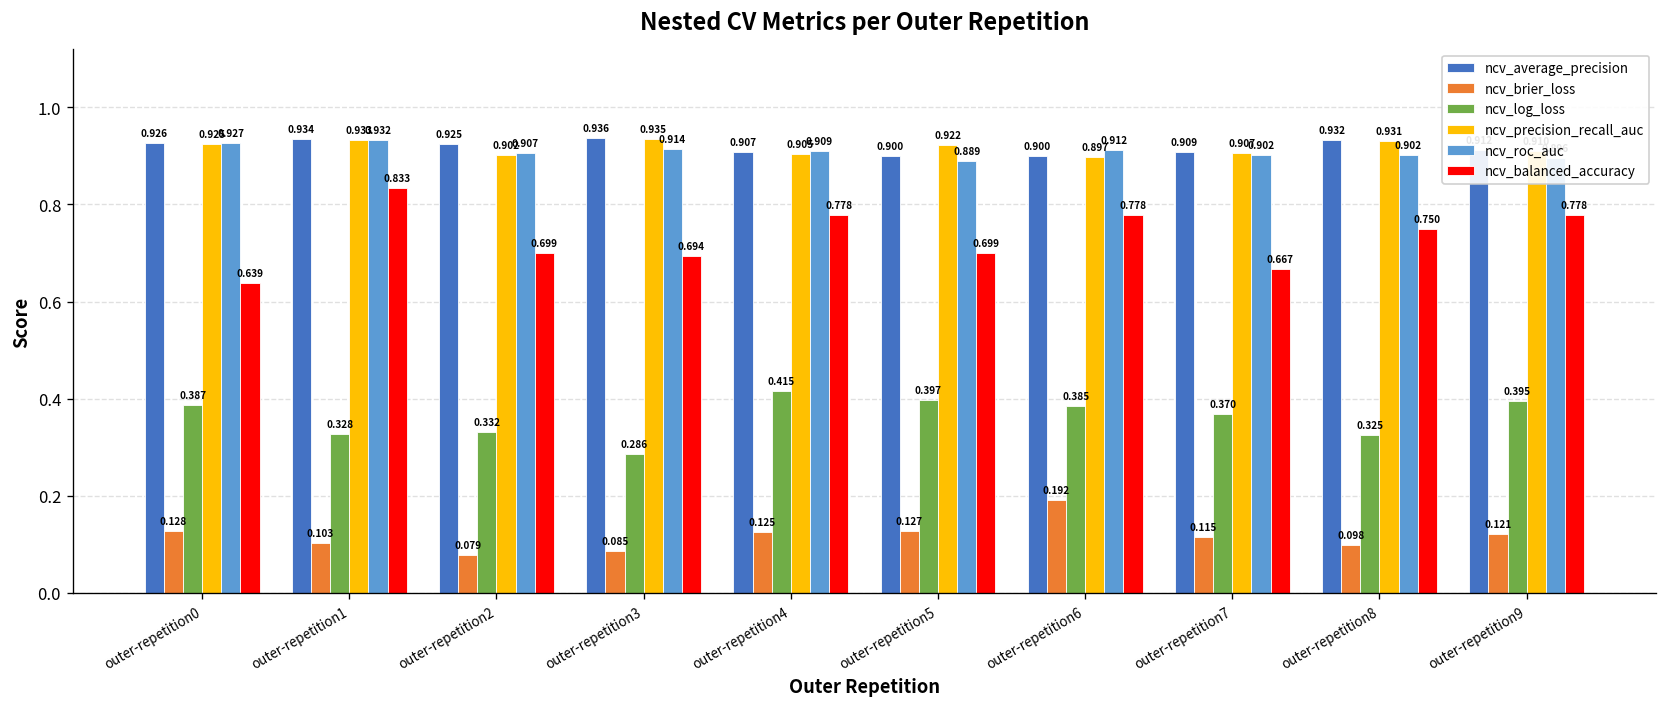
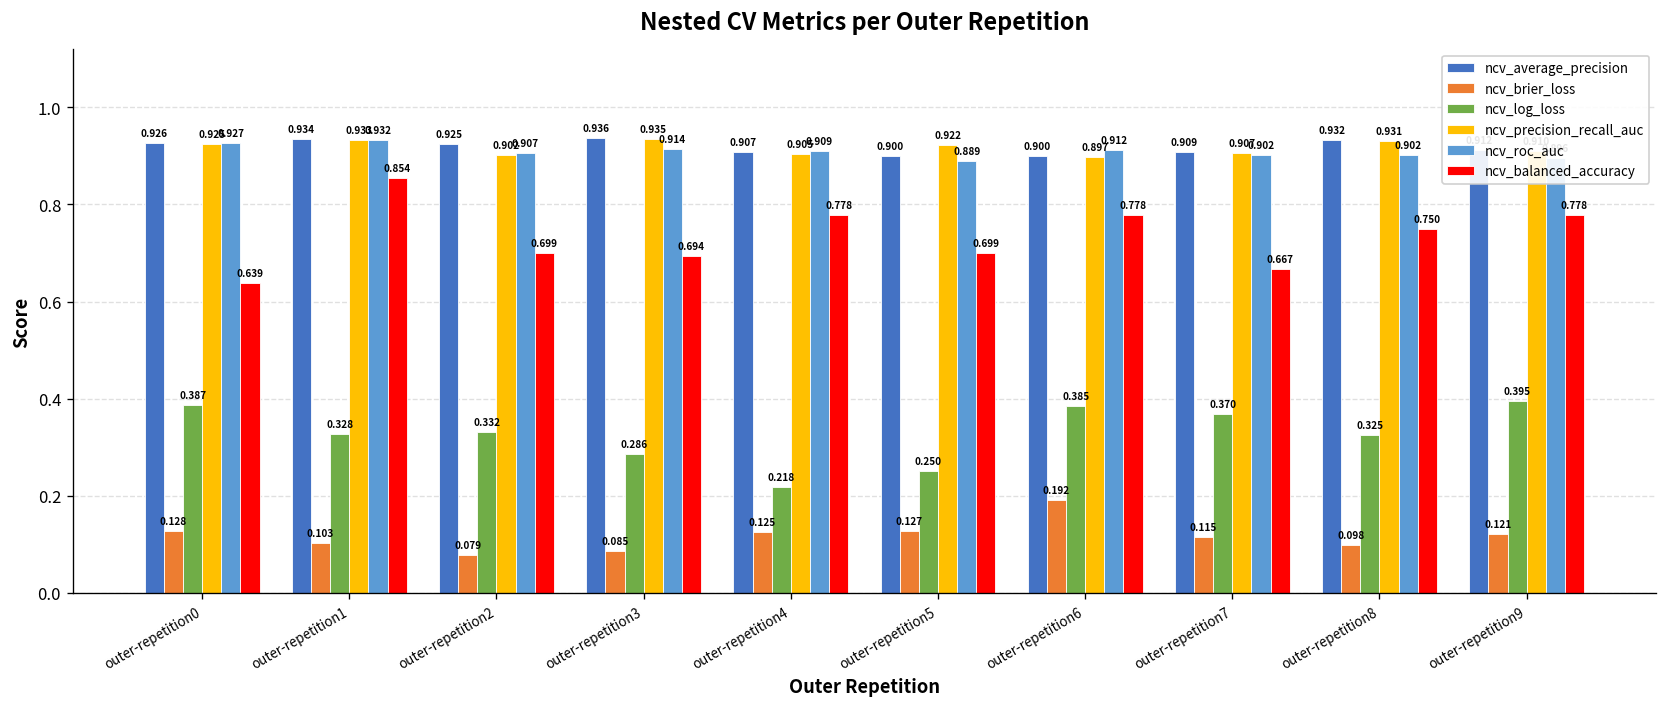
  {
    "ncv_brier_loss": {
      "outer-repetition0": 0.128,
      "outer-repetition1": 0.103,
      "outer-repetition2": 0.079,
      "outer-repetition3": 0.085,
      "outer-repetition4": 0.125,
      "outer-repetition5": 0.127,
      "outer-repetition6": 0.192,
      "outer-repetition7": 0.115,
      "outer-repetition8": 0.098,
      "outer-repetition9": 0.121
    },
    "ncv_log_loss": {
      "outer-repetition0": 0.387,
      "outer-repetition1": 0.328,
      "outer-repetition2": 0.332,
      "outer-repetition3": 0.286,
-     "outer-repetition4": 0.415,
-     "outer-repetition5": 0.397,
+     "outer-repetition4": 0.218,
+     "outer-repetition5": 0.250,
      "outer-repetition6": 0.385,
      "outer-repetition7": 0.370,
      "outer-repetition8": 0.325,
      "outer-repetition9": 0.395
    },
    "ncv_precision_recall_auc": {
      "outer-repetition3": 0.935,
      "outer-repetition5": 0.922,
      "outer-repetition6": 0.897,
      "outer-repetition8": 0.931
    },
    "ncv_balanced_accuracy": {
      "outer-repetition0": 0.639,
-     "outer-repetition1": 0.833,
+     "outer-repetition1": 0.854,
      "outer-repetition2": 0.699,
      "outer-repetition3": 0.694,
      "outer-repetition4": 0.778,
      "outer-repetition5": 0.699,
      "outer-repetition6": 0.778,
      "outer-repetition7": 0.667,
      "outer-repetition8": 0.750,
      "outer-repetition9": 0.778
    }
  }
